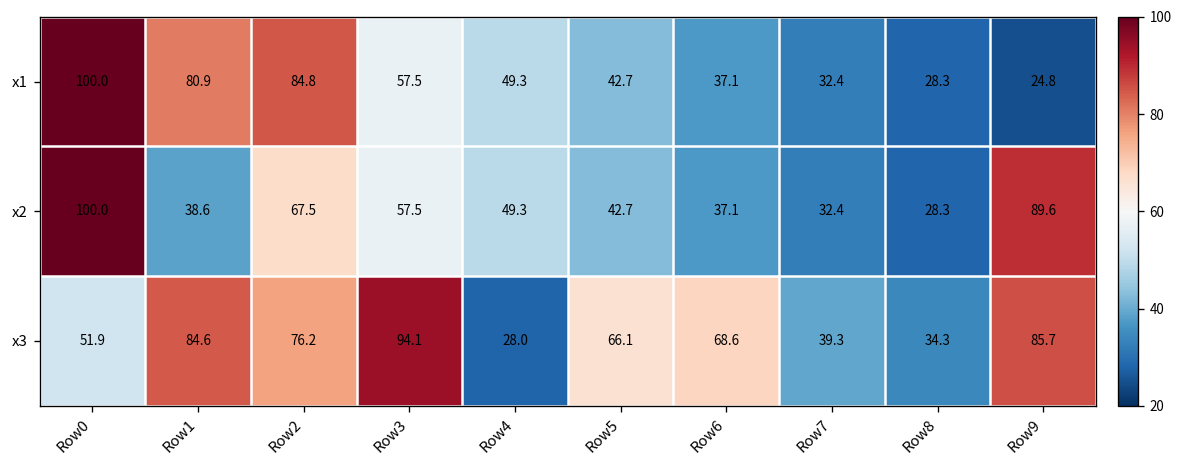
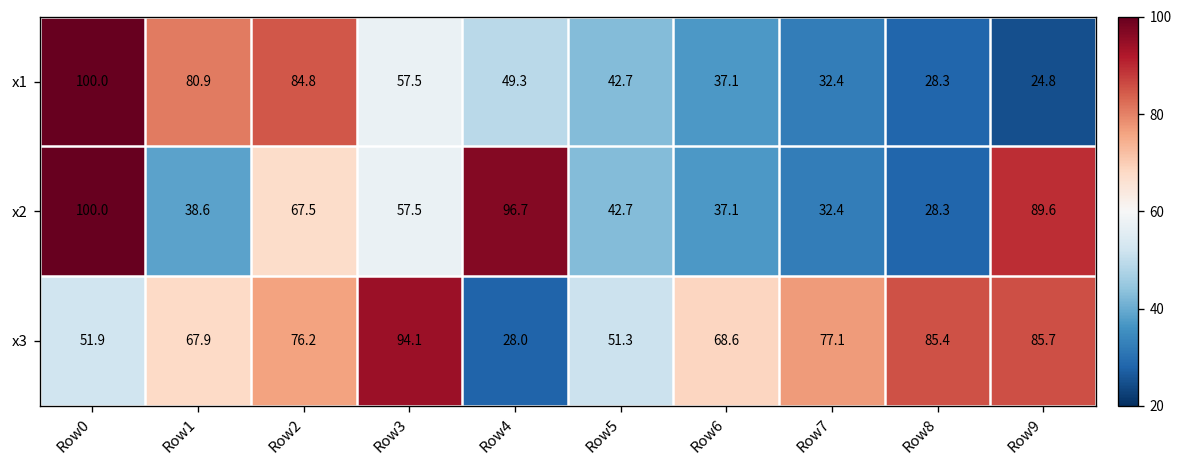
  {
    "x1": {
      "Row0": 100.0,
      "Row1": 80.9,
      "Row2": 84.8,
      "Row3": 57.5,
      "Row4": 49.3,
      "Row5": 42.7,
      "Row6": 37.1,
      "Row7": 32.4,
      "Row8": 28.3,
      "Row9": 24.8
    },
    "x2": {
      "Row0": 100.0,
      "Row1": 38.6,
      "Row2": 67.5,
      "Row3": 57.5,
-     "Row4": 49.3,
+     "Row4": 96.7,
      "Row5": 42.7,
      "Row6": 37.1,
      "Row7": 32.4,
      "Row8": 28.3,
      "Row9": 89.6
    },
    "x3": {
      "Row0": 51.9,
-     "Row1": 84.6,
+     "Row1": 67.9,
      "Row2": 76.2,
      "Row3": 94.1,
      "Row4": 28.0,
-     "Row5": 66.1,
+     "Row5": 51.3,
      "Row6": 68.6,
-     "Row7": 39.3,
-     "Row8": 34.3,
+     "Row7": 77.1,
+     "Row8": 85.4,
      "Row9": 85.7
    }
  }
